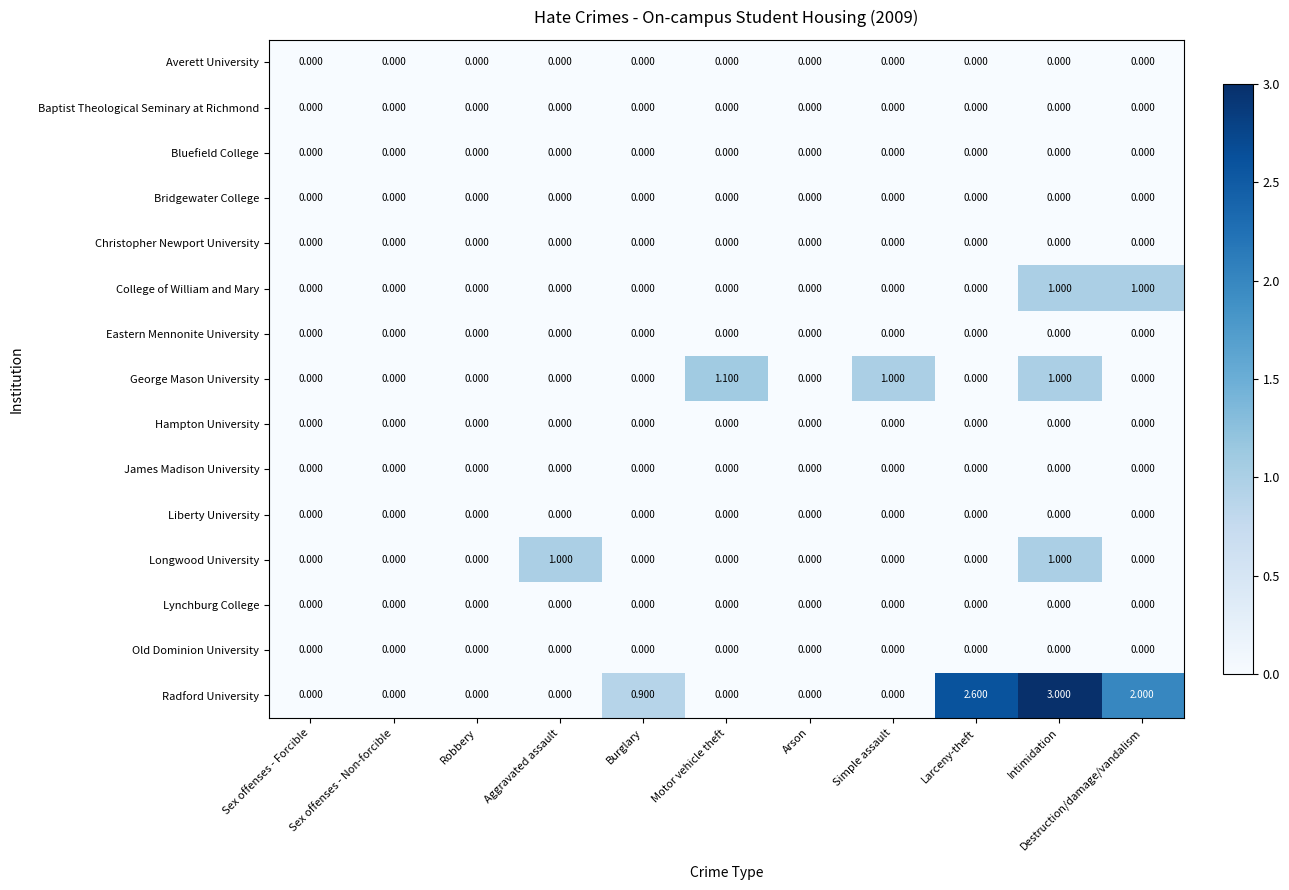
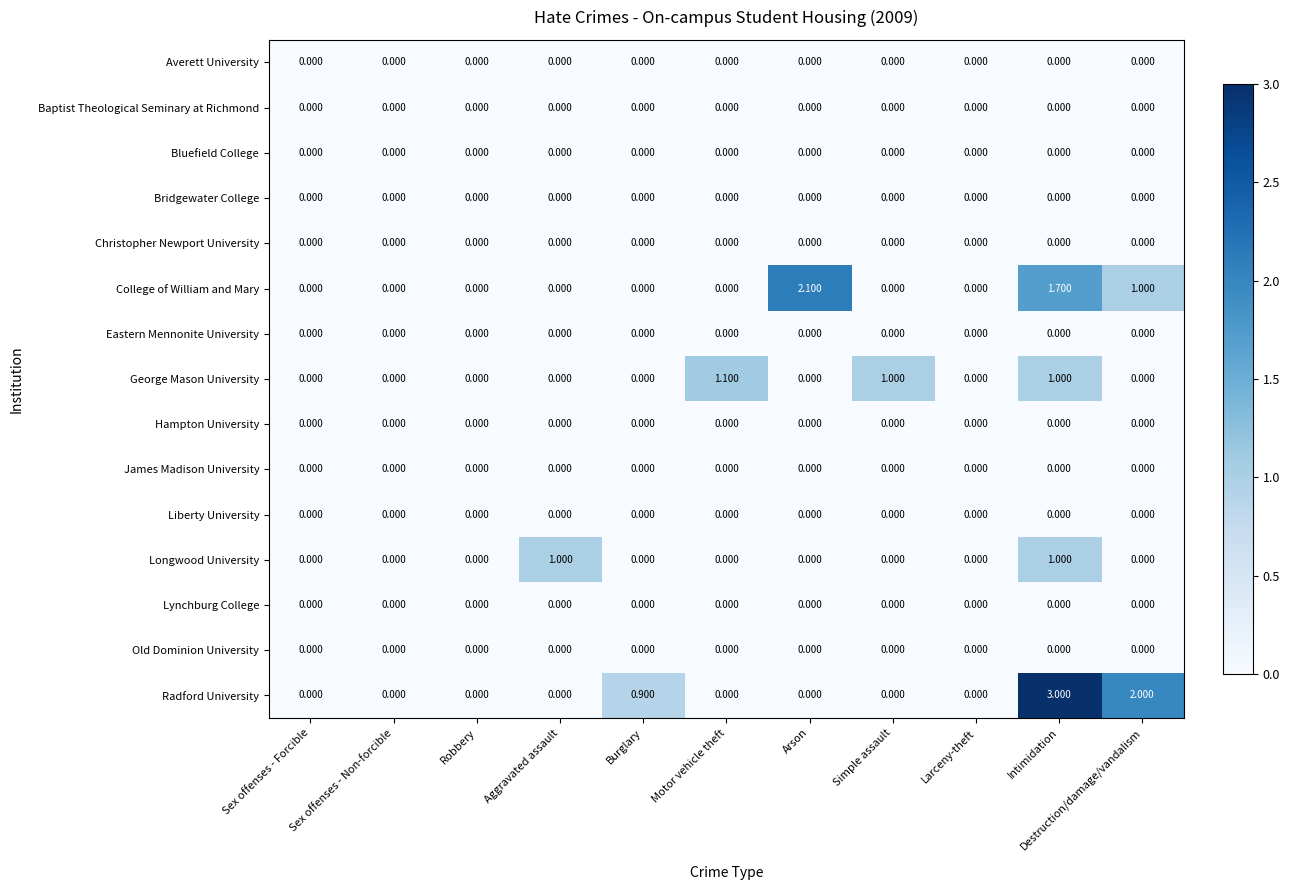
  {
    "Averett University": {
      "Sex offenses - Forcible": 0.000,
      "Sex offenses - Non-forcible": 0.000,
      "Robbery": 0.000,
      "Aggravated assault": 0.000,
      "Burglary": 0.000,
      "Motor vehicle theft": 0.000,
      "Arson": 0.000,
      "Simple assault": 0.000,
      "Larceny-theft": 0.000,
      "Intimidation": 0.000,
      "Destruction/damage/vandalism": 0.000
    },
    "Baptist Theological Seminary at Richmond": {
      "Sex offenses - Forcible": 0.000,
      "Sex offenses - Non-forcible": 0.000,
      "Robbery": 0.000,
      "Aggravated assault": 0.000,
      "Burglary": 0.000,
      "Motor vehicle theft": 0.000,
      "Arson": 0.000,
      "Simple assault": 0.000,
      "Larceny-theft": 0.000,
      "Intimidation": 0.000,
      "Destruction/damage/vandalism": 0.000
    },
    "Bluefield College": {
      "Sex offenses - Forcible": 0.000,
      "Sex offenses - Non-forcible": 0.000,
      "Robbery": 0.000,
      "Aggravated assault": 0.000,
      "Burglary": 0.000,
      "Motor vehicle theft": 0.000,
      "Arson": 0.000,
      "Simple assault": 0.000,
      "Larceny-theft": 0.000,
      "Intimidation": 0.000,
      "Destruction/damage/vandalism": 0.000
    },
    "Bridgewater College": {
      "Sex offenses - Forcible": 0.000,
      "Sex offenses - Non-forcible": 0.000,
      "Robbery": 0.000,
      "Aggravated assault": 0.000,
      "Burglary": 0.000,
      "Motor vehicle theft": 0.000,
      "Arson": 0.000,
      "Simple assault": 0.000,
      "Larceny-theft": 0.000,
      "Intimidation": 0.000,
      "Destruction/damage/vandalism": 0.000
    },
    "Christopher Newport University": {
      "Sex offenses - Forcible": 0.000,
      "Sex offenses - Non-forcible": 0.000,
      "Robbery": 0.000,
      "Aggravated assault": 0.000,
      "Burglary": 0.000,
      "Motor vehicle theft": 0.000,
      "Arson": 0.000,
      "Simple assault": 0.000,
      "Larceny-theft": 0.000,
      "Intimidation": 0.000,
      "Destruction/damage/vandalism": 0.000
    },
    "College of William and Mary": {
      "Sex offenses - Forcible": 0.000,
      "Sex offenses - Non-forcible": 0.000,
      "Robbery": 0.000,
      "Aggravated assault": 0.000,
      "Burglary": 0.000,
      "Motor vehicle theft": 0.000,
-     "Arson": 0.000,
+     "Arson": 2.100,
      "Simple assault": 0.000,
      "Larceny-theft": 0.000,
-     "Intimidation": 1.000,
+     "Intimidation": 1.700,
      "Destruction/damage/vandalism": 1.000
    },
    "Eastern Mennonite University": {
      "Sex offenses - Forcible": 0.000,
      "Sex offenses - Non-forcible": 0.000,
      "Robbery": 0.000,
      "Aggravated assault": 0.000,
      "Burglary": 0.000,
      "Motor vehicle theft": 0.000,
      "Arson": 0.000,
      "Simple assault": 0.000,
      "Larceny-theft": 0.000,
      "Intimidation": 0.000,
      "Destruction/damage/vandalism": 0.000
    },
    "George Mason University": {
      "Sex offenses - Forcible": 0.000,
      "Sex offenses - Non-forcible": 0.000,
      "Robbery": 0.000,
      "Aggravated assault": 0.000,
      "Burglary": 0.000,
      "Motor vehicle theft": 1.100,
      "Arson": 0.000,
      "Simple assault": 1.000,
      "Larceny-theft": 0.000,
      "Intimidation": 1.000,
      "Destruction/damage/vandalism": 0.000
    },
    "Hampton University": {
      "Sex offenses - Forcible": 0.000,
      "Sex offenses - Non-forcible": 0.000,
      "Robbery": 0.000,
      "Aggravated assault": 0.000,
      "Burglary": 0.000,
      "Motor vehicle theft": 0.000,
      "Arson": 0.000,
      "Simple assault": 0.000,
      "Larceny-theft": 0.000,
      "Intimidation": 0.000,
      "Destruction/damage/vandalism": 0.000
    },
    "James Madison University": {
      "Sex offenses - Forcible": 0.000,
      "Sex offenses - Non-forcible": 0.000,
      "Robbery": 0.000,
      "Aggravated assault": 0.000,
      "Burglary": 0.000,
      "Motor vehicle theft": 0.000,
      "Arson": 0.000,
      "Simple assault": 0.000,
      "Larceny-theft": 0.000,
      "Intimidation": 0.000,
      "Destruction/damage/vandalism": 0.000
    },
    "Liberty University": {
      "Sex offenses - Forcible": 0.000,
      "Sex offenses - Non-forcible": 0.000,
      "Robbery": 0.000,
      "Aggravated assault": 0.000,
      "Burglary": 0.000,
      "Motor vehicle theft": 0.000,
      "Arson": 0.000,
      "Simple assault": 0.000,
      "Larceny-theft": 0.000,
      "Intimidation": 0.000,
      "Destruction/damage/vandalism": 0.000
    },
    "Longwood University": {
      "Sex offenses - Forcible": 0.000,
      "Sex offenses - Non-forcible": 0.000,
      "Robbery": 0.000,
      "Aggravated assault": 1.000,
      "Burglary": 0.000,
      "Motor vehicle theft": 0.000,
      "Arson": 0.000,
      "Simple assault": 0.000,
      "Larceny-theft": 0.000,
      "Intimidation": 1.000,
      "Destruction/damage/vandalism": 0.000
    },
    "Lynchburg College": {
      "Sex offenses - Forcible": 0.000,
      "Sex offenses - Non-forcible": 0.000,
      "Robbery": 0.000,
      "Aggravated assault": 0.000,
      "Burglary": 0.000,
      "Motor vehicle theft": 0.000,
      "Arson": 0.000,
      "Simple assault": 0.000,
      "Larceny-theft": 0.000,
      "Intimidation": 0.000,
      "Destruction/damage/vandalism": 0.000
    },
    "Old Dominion University": {
      "Sex offenses - Forcible": 0.000,
      "Sex offenses - Non-forcible": 0.000,
      "Robbery": 0.000,
      "Aggravated assault": 0.000,
      "Burglary": 0.000,
      "Motor vehicle theft": 0.000,
      "Arson": 0.000,
      "Simple assault": 0.000,
      "Larceny-theft": 0.000,
      "Intimidation": 0.000,
      "Destruction/damage/vandalism": 0.000
    },
    "Radford University": {
      "Sex offenses - Forcible": 0.000,
      "Sex offenses - Non-forcible": 0.000,
      "Robbery": 0.000,
      "Aggravated assault": 0.000,
      "Burglary": 0.900,
      "Motor vehicle theft": 0.000,
      "Arson": 0.000,
      "Simple assault": 0.000,
-     "Larceny-theft": 2.600,
+     "Larceny-theft": 0.000,
      "Intimidation": 3.000,
      "Destruction/damage/vandalism": 2.000
    }
  }
